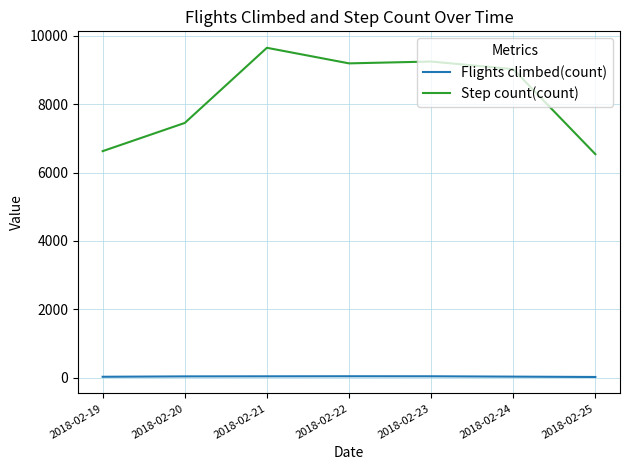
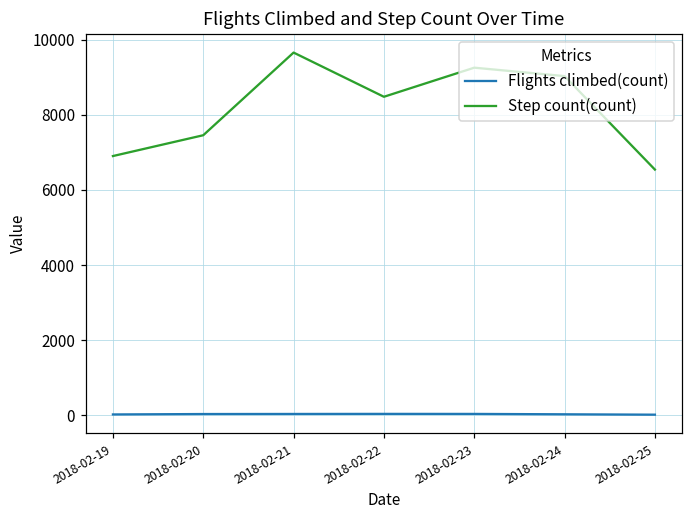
  {
    "Flights climbed(count)": {
      "2018-02-19": 0,
      "2018-02-20": 0,
      "2018-02-21": 0,
      "2018-02-22": 0,
      "2018-02-23": 0,
      "2018-02-24": 0,
      "2018-02-25": 0
    },
    "Step count(count)": {
-     "2018-02-19": 6600,
+     "2018-02-19": 6900,
      "2018-02-20": 7500,
      "2018-02-21": 9700,
-     "2018-02-22": 9200,
+     "2018-02-22": 8500,
      "2018-02-25": 6500
    }
  }
